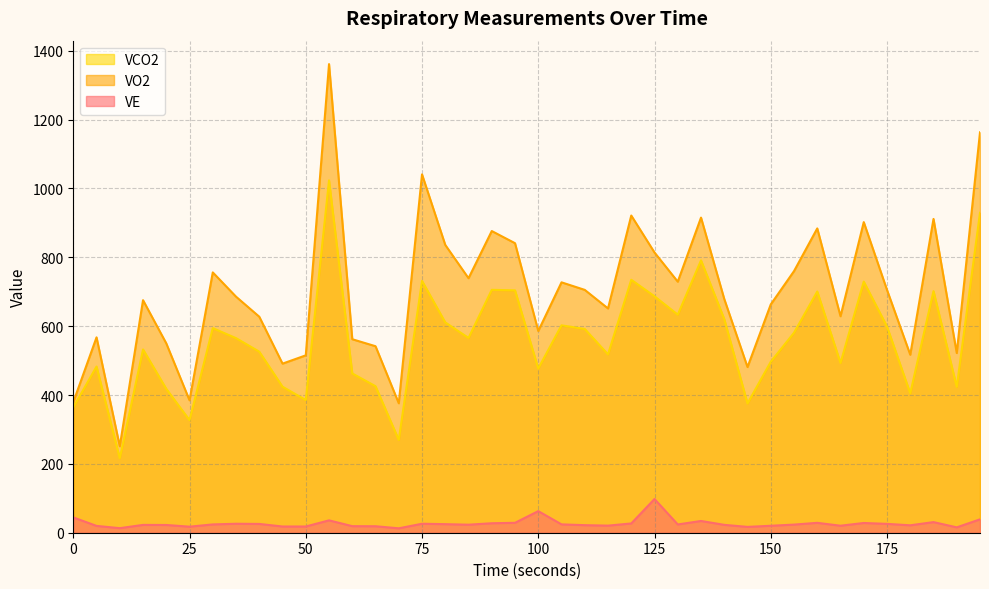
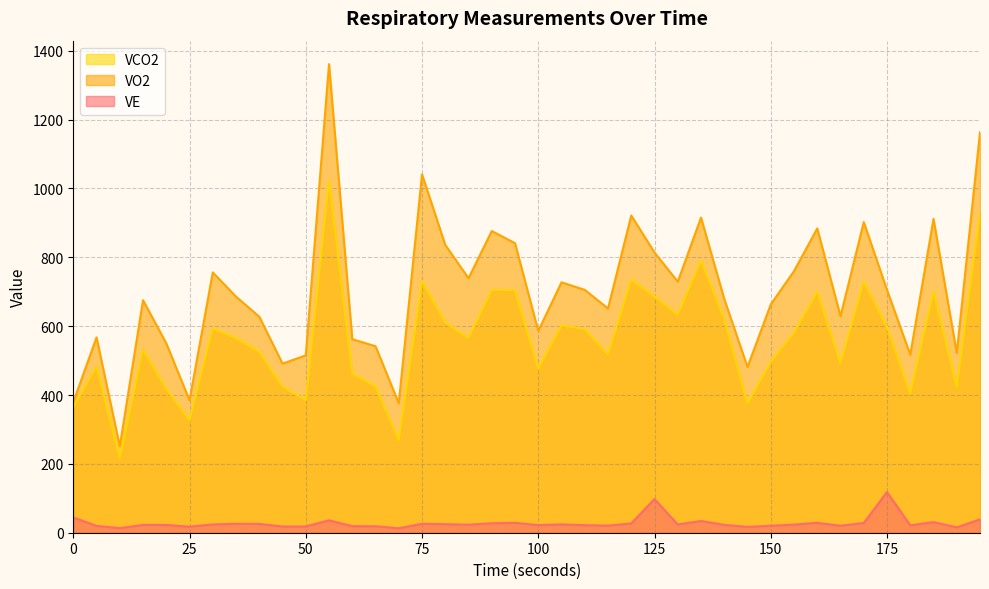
  {
    "VE": {
      "0": 40,
      "25": 20,
      "50": 20,
      "75": 30,
-     "100": 60,
+     "100": 20,
      "125": 100,
      "150": 20,
-     "175": 30
+     "175": 120
    }
  }
